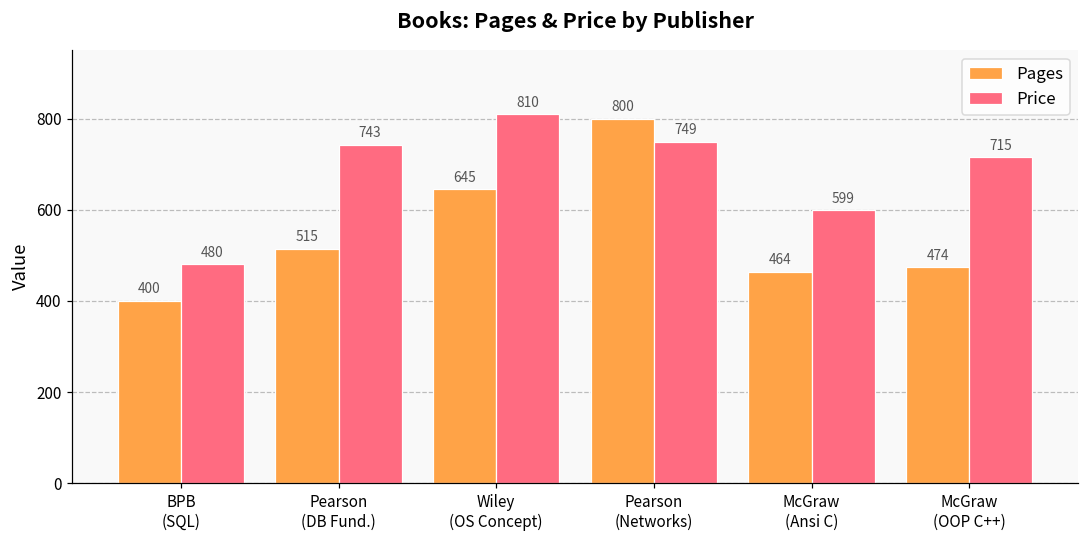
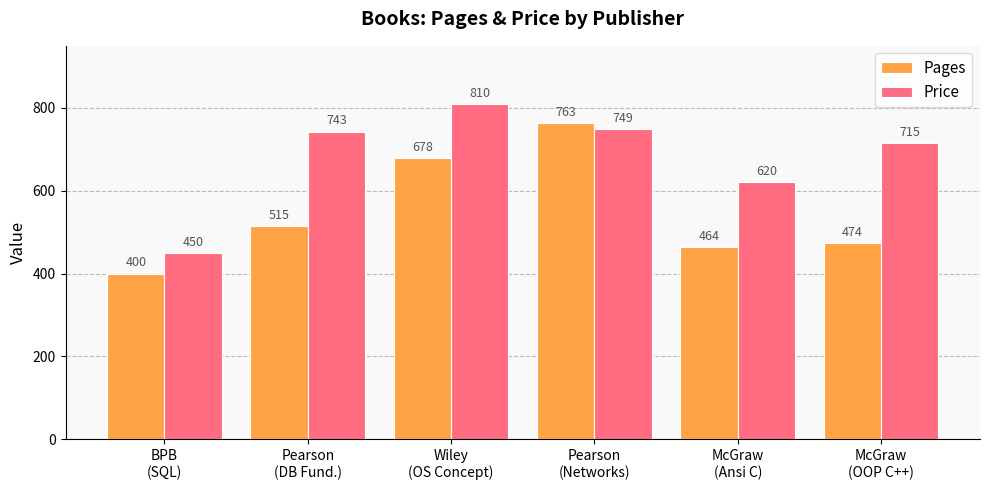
  {
    "Pages": {
      "BPB (SQL)": 400,
      "Pearson (DB Fund.)": 515,
-     "Wiley (OS Concept)": 645,
-     "Pearson (Networks)": 800,
+     "Wiley (OS Concept)": 678,
+     "Pearson (Networks)": 763,
      "McGraw (Ansi C)": 464,
      "McGraw (OOP C++)": 474
    },
    "Price": {
-     "BPB (SQL)": 480,
+     "BPB (SQL)": 450,
      "Pearson (DB Fund.)": 743,
      "Wiley (OS Concept)": 810,
      "Pearson (Networks)": 749,
-     "McGraw (Ansi C)": 599,
+     "McGraw (Ansi C)": 620,
      "McGraw (OOP C++)": 715
    }
  }
